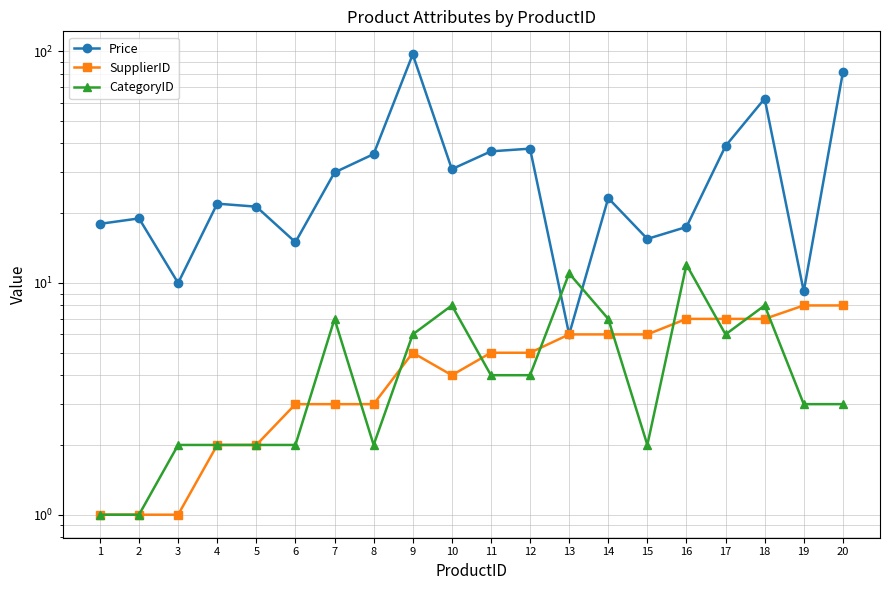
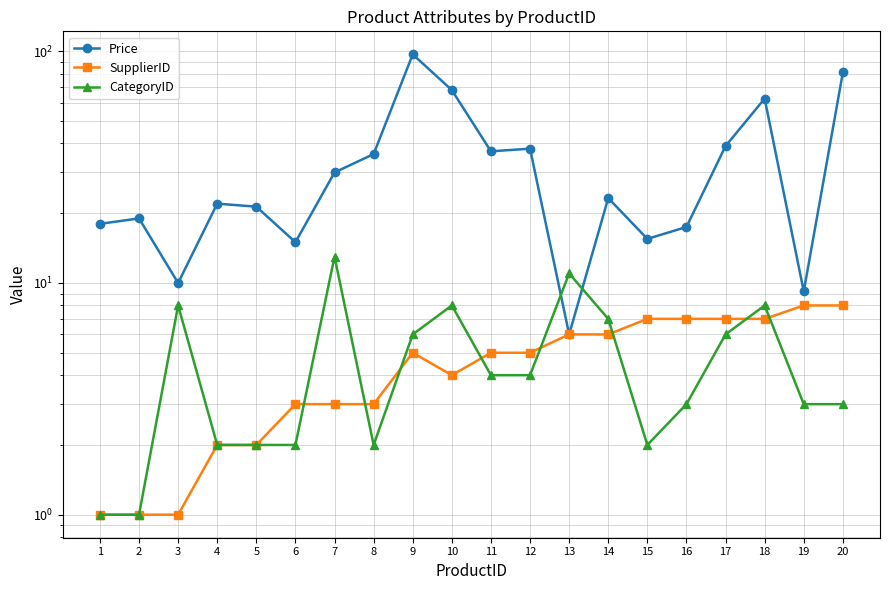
  {
    "Price": {
      "1": 18,
      "2": 19,
      "3": 10,
      "4": 22,
      "5": 21,
      "6": 15,
      "7": 30,
      "8": 36,
      "9": 97,
-     "10": 31,
+     "10": 68,
      "11": 37,
      "12": 38,
      "14": 23,
      "15": 16,
      "16": 17,
      "17": 39,
      "18": 63,
      "19": 9,
      "20": 81
    },
    "SupplierID": {
      "3": 1,
      "6": 3,
      "7": 3,
      "8": 3,
      "9": 5,
      "10": 4,
      "11": 5,
      "12": 5,
      "14": 6,
-     "15": 6,
+     "15": 7,
      "16": 7,
      "17": 7,
      "18": 7,
      "19": 8,
      "20": 8
    },
    "CategoryID": {
-     "3": 2,
+     "3": 8,
      "6": 2,
-     "7": 7,
+     "7": 13,
      "8": 2,
      "9": 6,
      "10": 8,
      "11": 4,
      "12": 4,
      "13": 11,
      "14": 7,
      "15": 2,
-     "16": 12,
+     "16": 3,
      "17": 6,
      "18": 8,
      "19": 3,
      "20": 3
    }
  }
